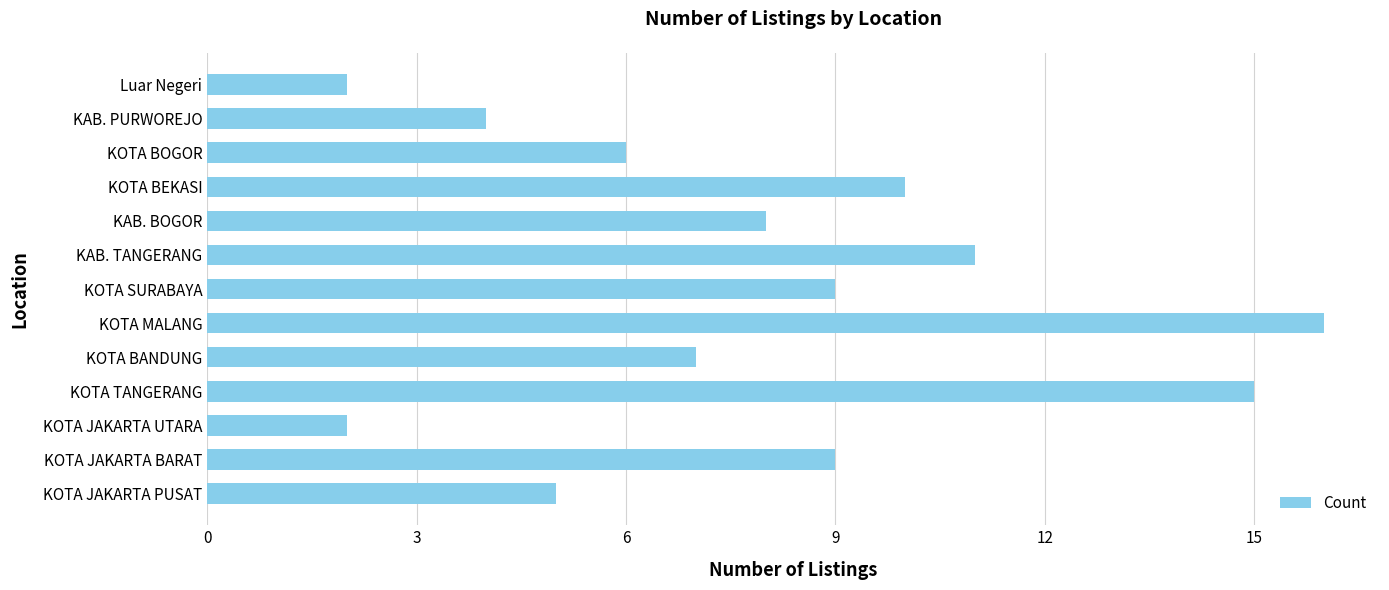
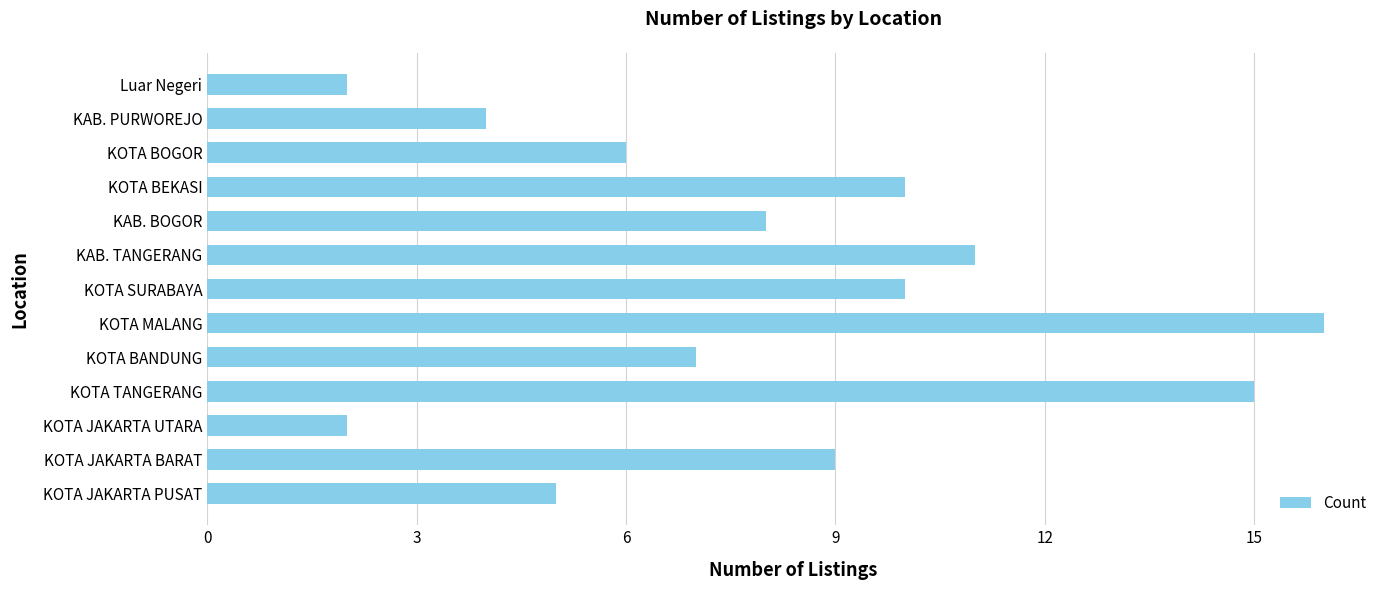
  {
    "Luar Negeri": 2,
    "KAB. PURWOREJO": 4,
    "KOTA BOGOR": 6,
    "KOTA BEKASI": 10,
    "KAB. BOGOR": 8,
    "KAB. TANGERANG": 11,
-   "KOTA SURABAYA": 9,
+   "KOTA SURABAYA": 10,
    "KOTA MALANG": 16,
    "KOTA BANDUNG": 7,
    "KOTA TANGERANG": 15,
    "KOTA JAKARTA UTARA": 2,
    "KOTA JAKARTA BARAT": 9,
    "KOTA JAKARTA PUSAT": 5
  }
